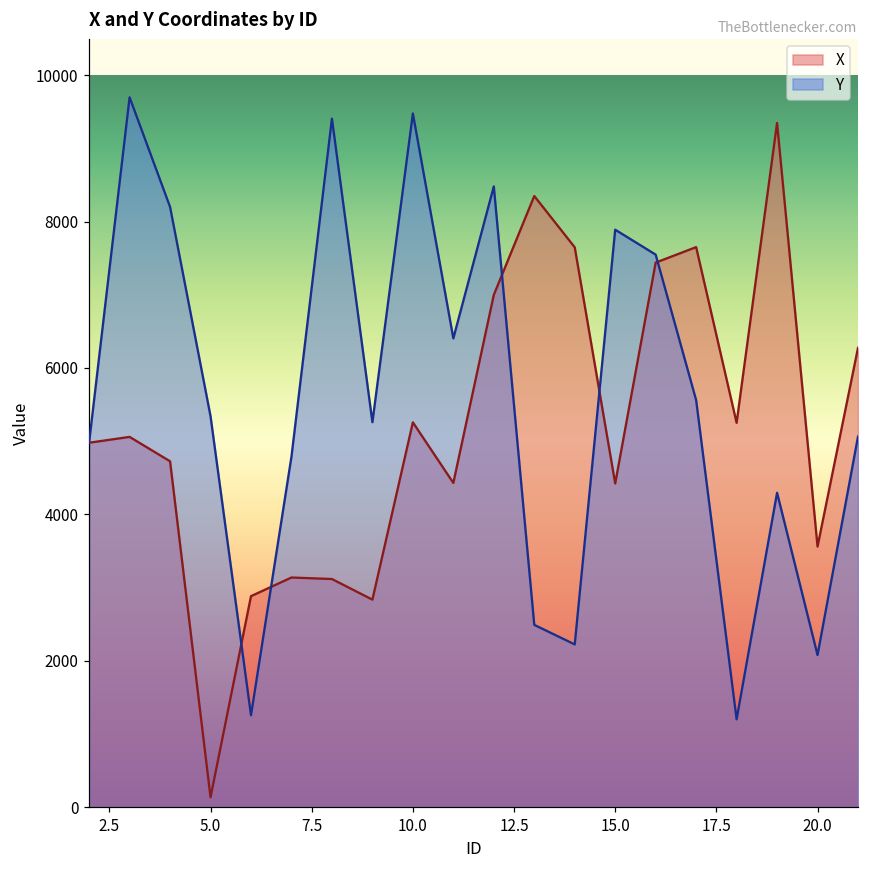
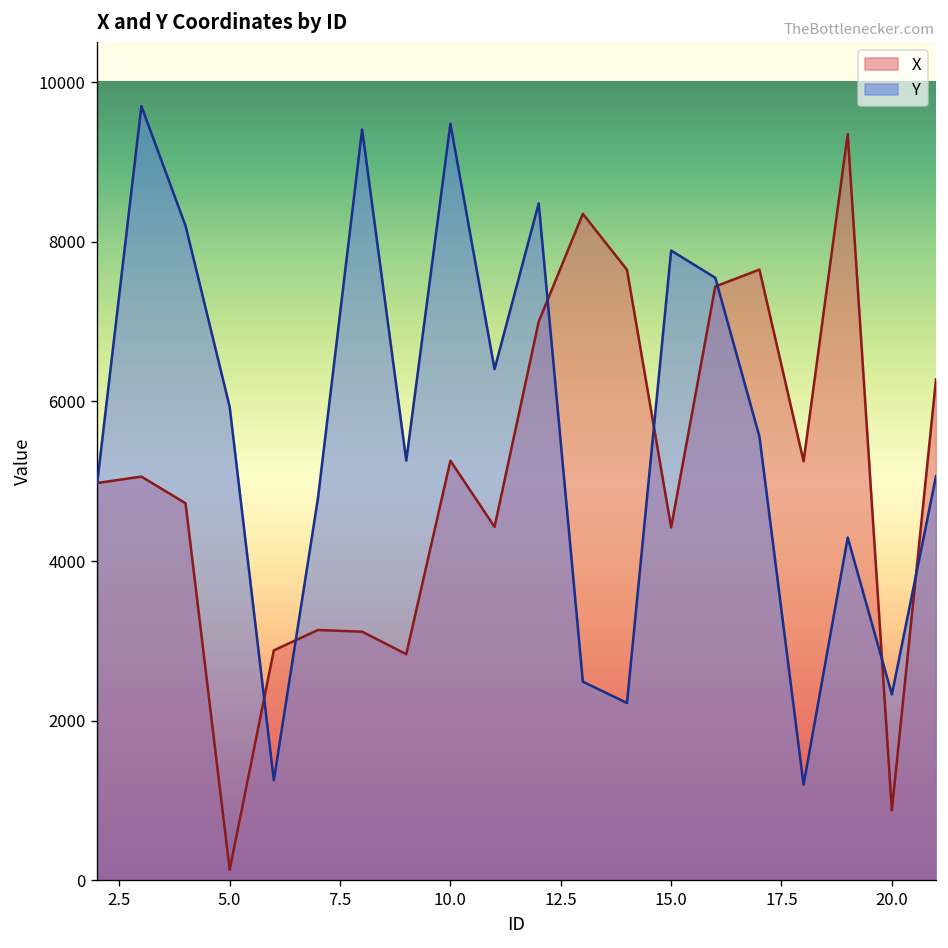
  {
    "X": {
      "5.0": 100,
      "10.0": 5300,
      "15.0": 4400,
-     "20.0": 3600
+     "20.0": 900
    },
    "Y": {
-     "5.0": 5300,
+     "5.0": 5900,
      "10.0": 9500,
      "15.0": 7900,
-     "20.0": 2100
+     "20.0": 2300
    }
  }
